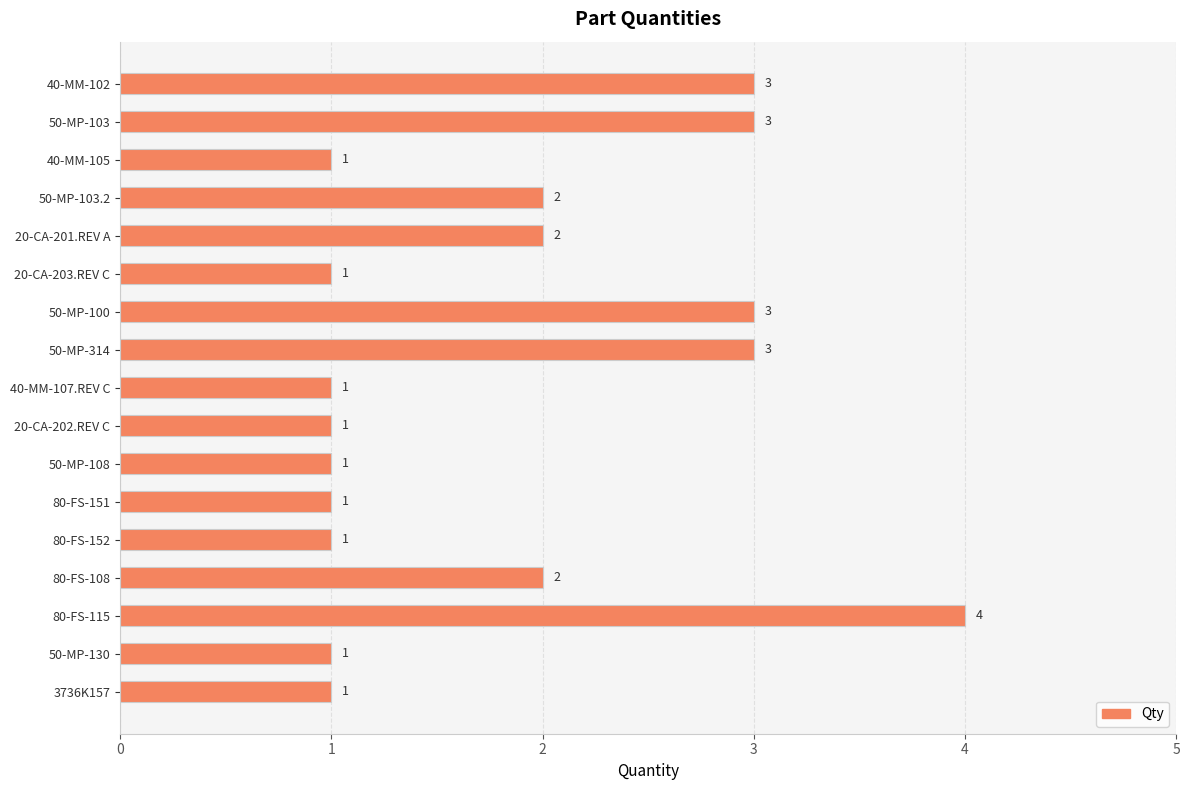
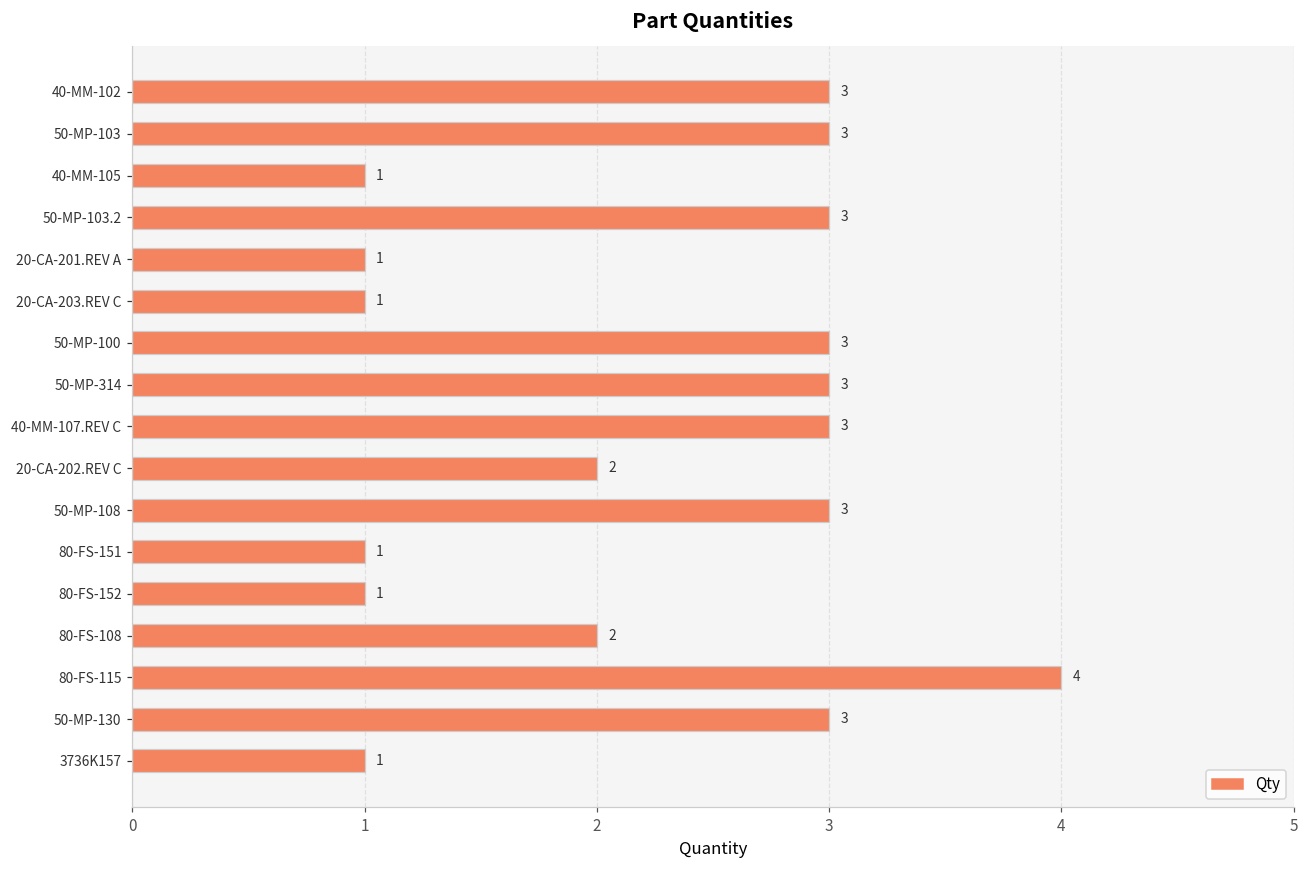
  {
    "40-MM-102": 3,
    "50-MP-103": 3,
    "40-MM-105": 1,
-   "50-MP-103.2": 2,
-   "20-CA-201.REV A": 2,
+   "50-MP-103.2": 3,
+   "20-CA-201.REV A": 1,
    "20-CA-203.REV C": 1,
    "50-MP-100": 3,
    "50-MP-314": 3,
-   "40-MM-107.REV C": 1,
-   "20-CA-202.REV C": 1,
-   "50-MP-108": 1,
+   "40-MM-107.REV C": 3,
+   "20-CA-202.REV C": 2,
+   "50-MP-108": 3,
    "80-FS-151": 1,
    "80-FS-152": 1,
    "80-FS-108": 2,
    "80-FS-115": 4,
-   "50-MP-130": 1,
+   "50-MP-130": 3,
    "3736K157": 1
  }
